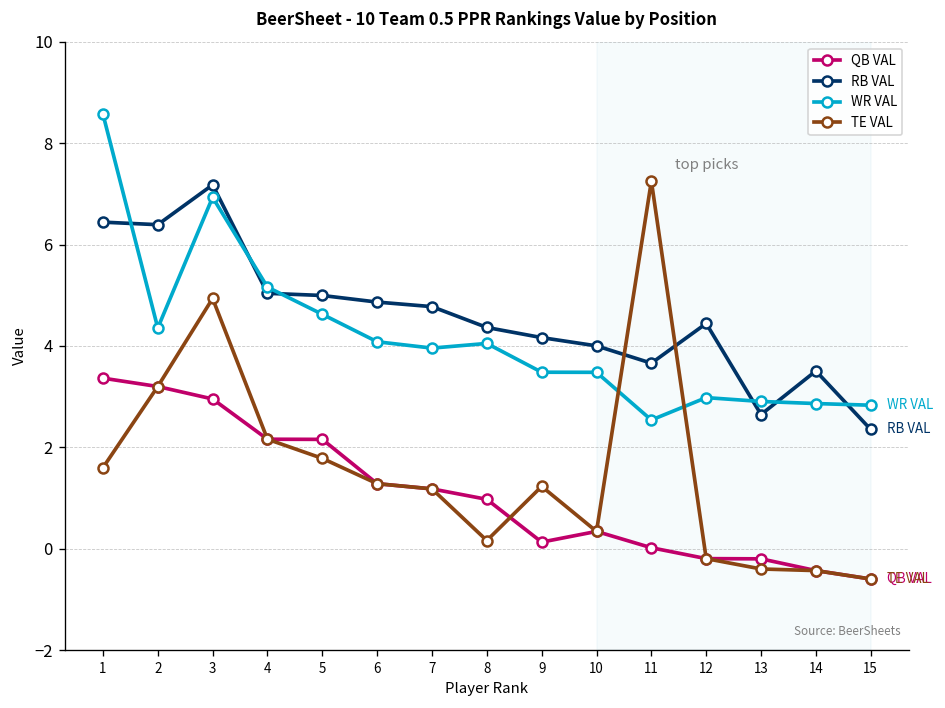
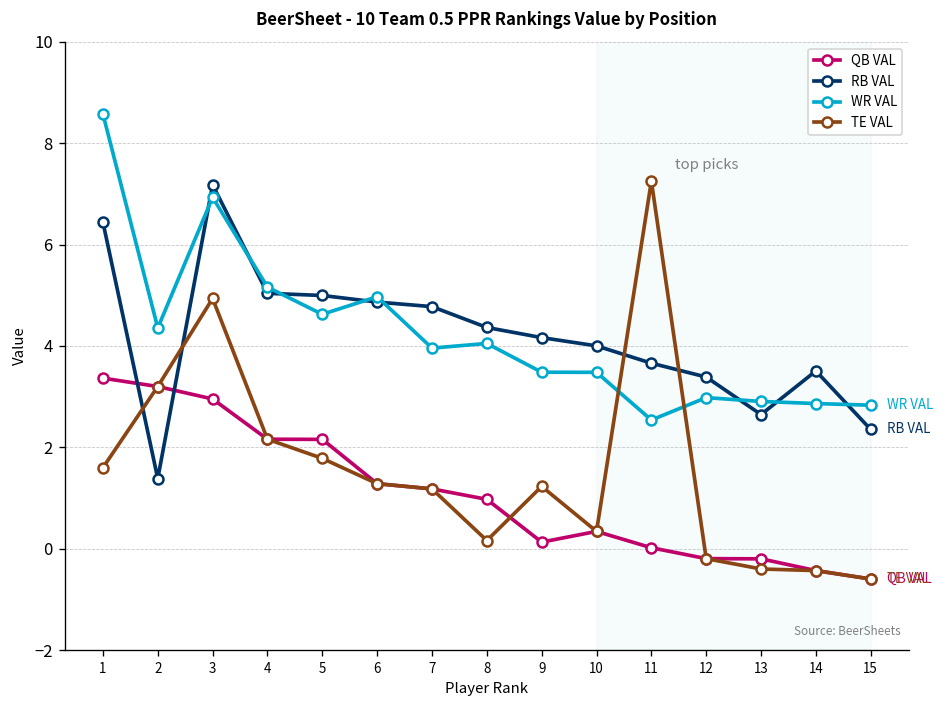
  {
    "QB VAL": {
      "1": 3.4,
      "3": 3.0,
      "5": 2.2,
      "8": 1.0,
      "9": 0.1,
      "11": 0.0,
      "13": -0.2
    },
    "RB VAL": {
      "1": 6.4,
-     "2": 6.4,
+     "2": 1.4,
      "3": 7.2,
      "4": 5.0,
      "5": 5.0,
      "6": 4.9,
      "7": 4.8,
      "8": 4.4,
      "9": 4.2,
      "10": 4.0,
      "11": 3.7,
-     "12": 4.4,
+     "12": 3.4,
      "13": 2.6,
      "14": 3.5,
      "15": 2.4
    },
    "WR VAL": {
      "1": 8.6,
      "2": 4.4,
      "3": 6.9,
      "4": 5.2,
      "5": 4.6,
-     "6": 4.1,
+     "6": 5.0,
      "7": 4.0,
      "8": 4.1,
      "9": 3.5,
      "10": 3.5,
      "11": 2.5,
      "12": 3.0,
      "13": 2.9,
      "14": 2.9,
      "15": 2.8
    },
    "TE VAL": {
      "1": 1.6,
      "3": 4.9,
      "5": 1.8,
      "8": 0.2,
      "9": 1.2,
      "11": 7.3,
      "13": -0.4
    }
  }
